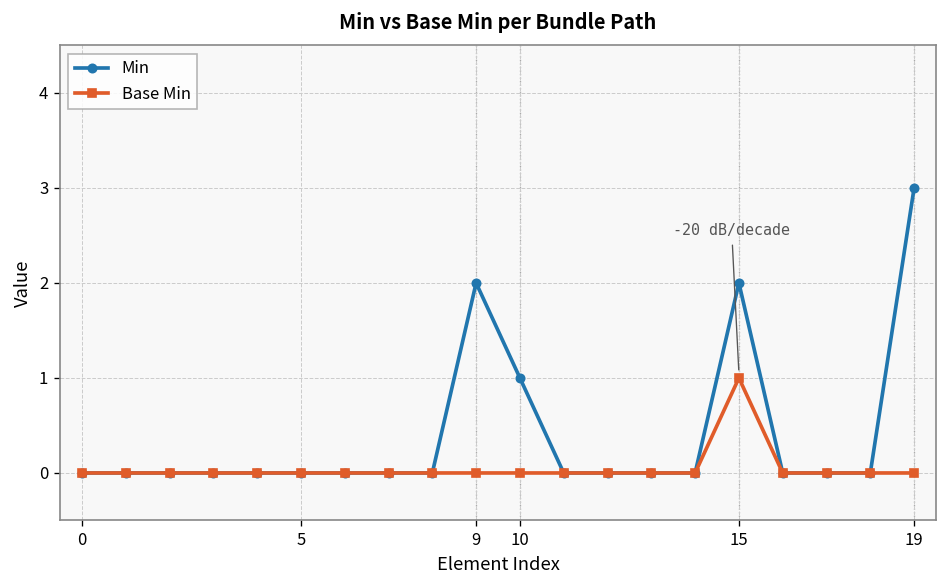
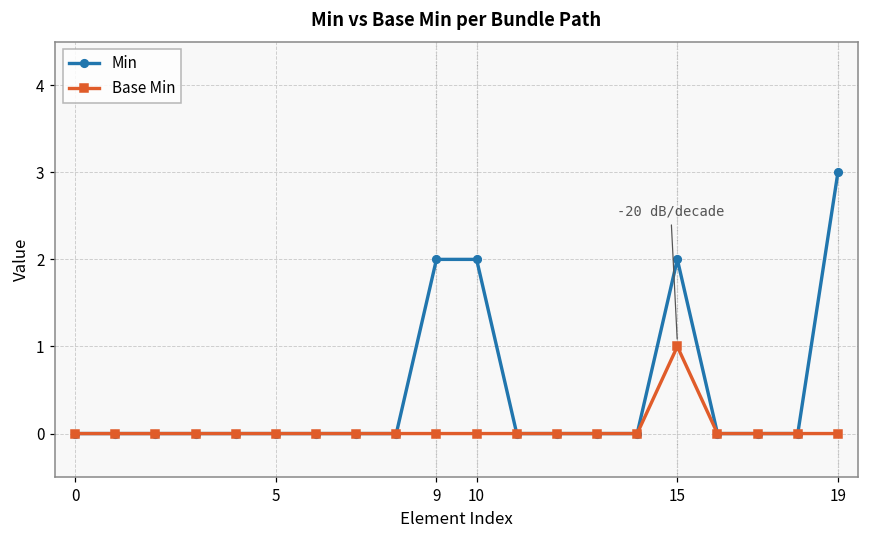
  {
    "Min": {
      "9": 2,
-     "10": 1,
+     "10": 2,
      "19": 3
    },
    "Base Min": {
      "9": 0,
      "10": 0,
      "15": 1,
      "19": 0
    }
  }
